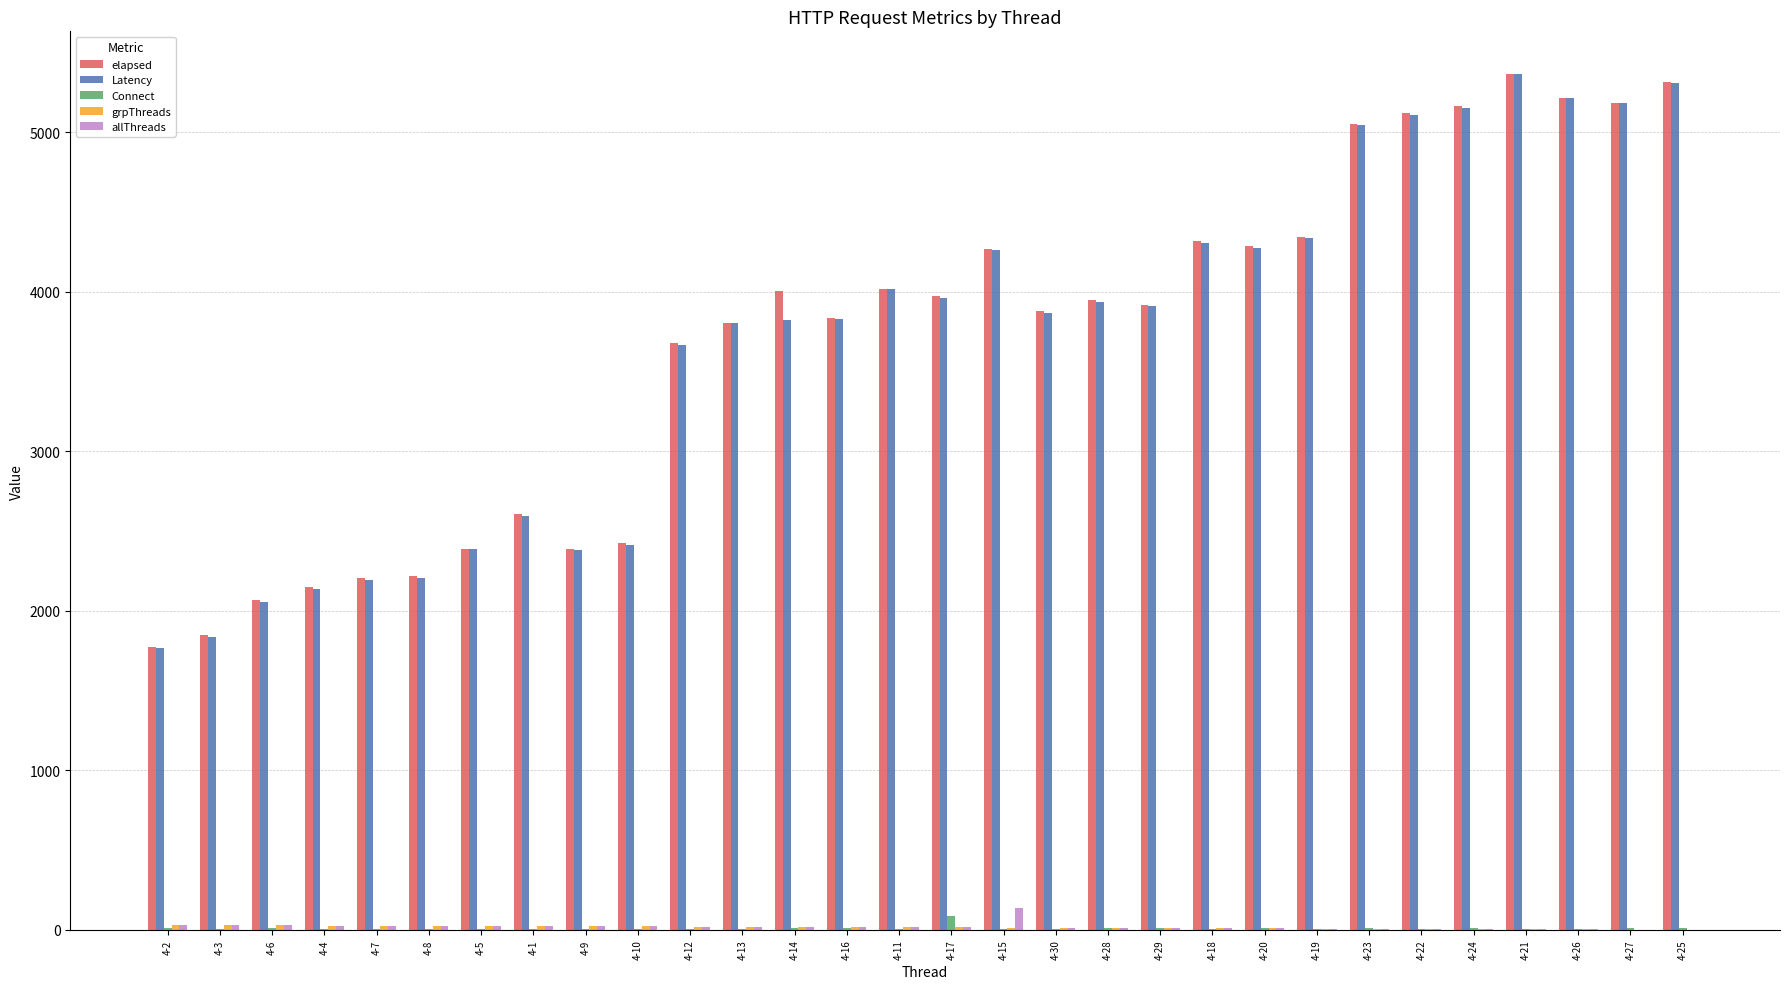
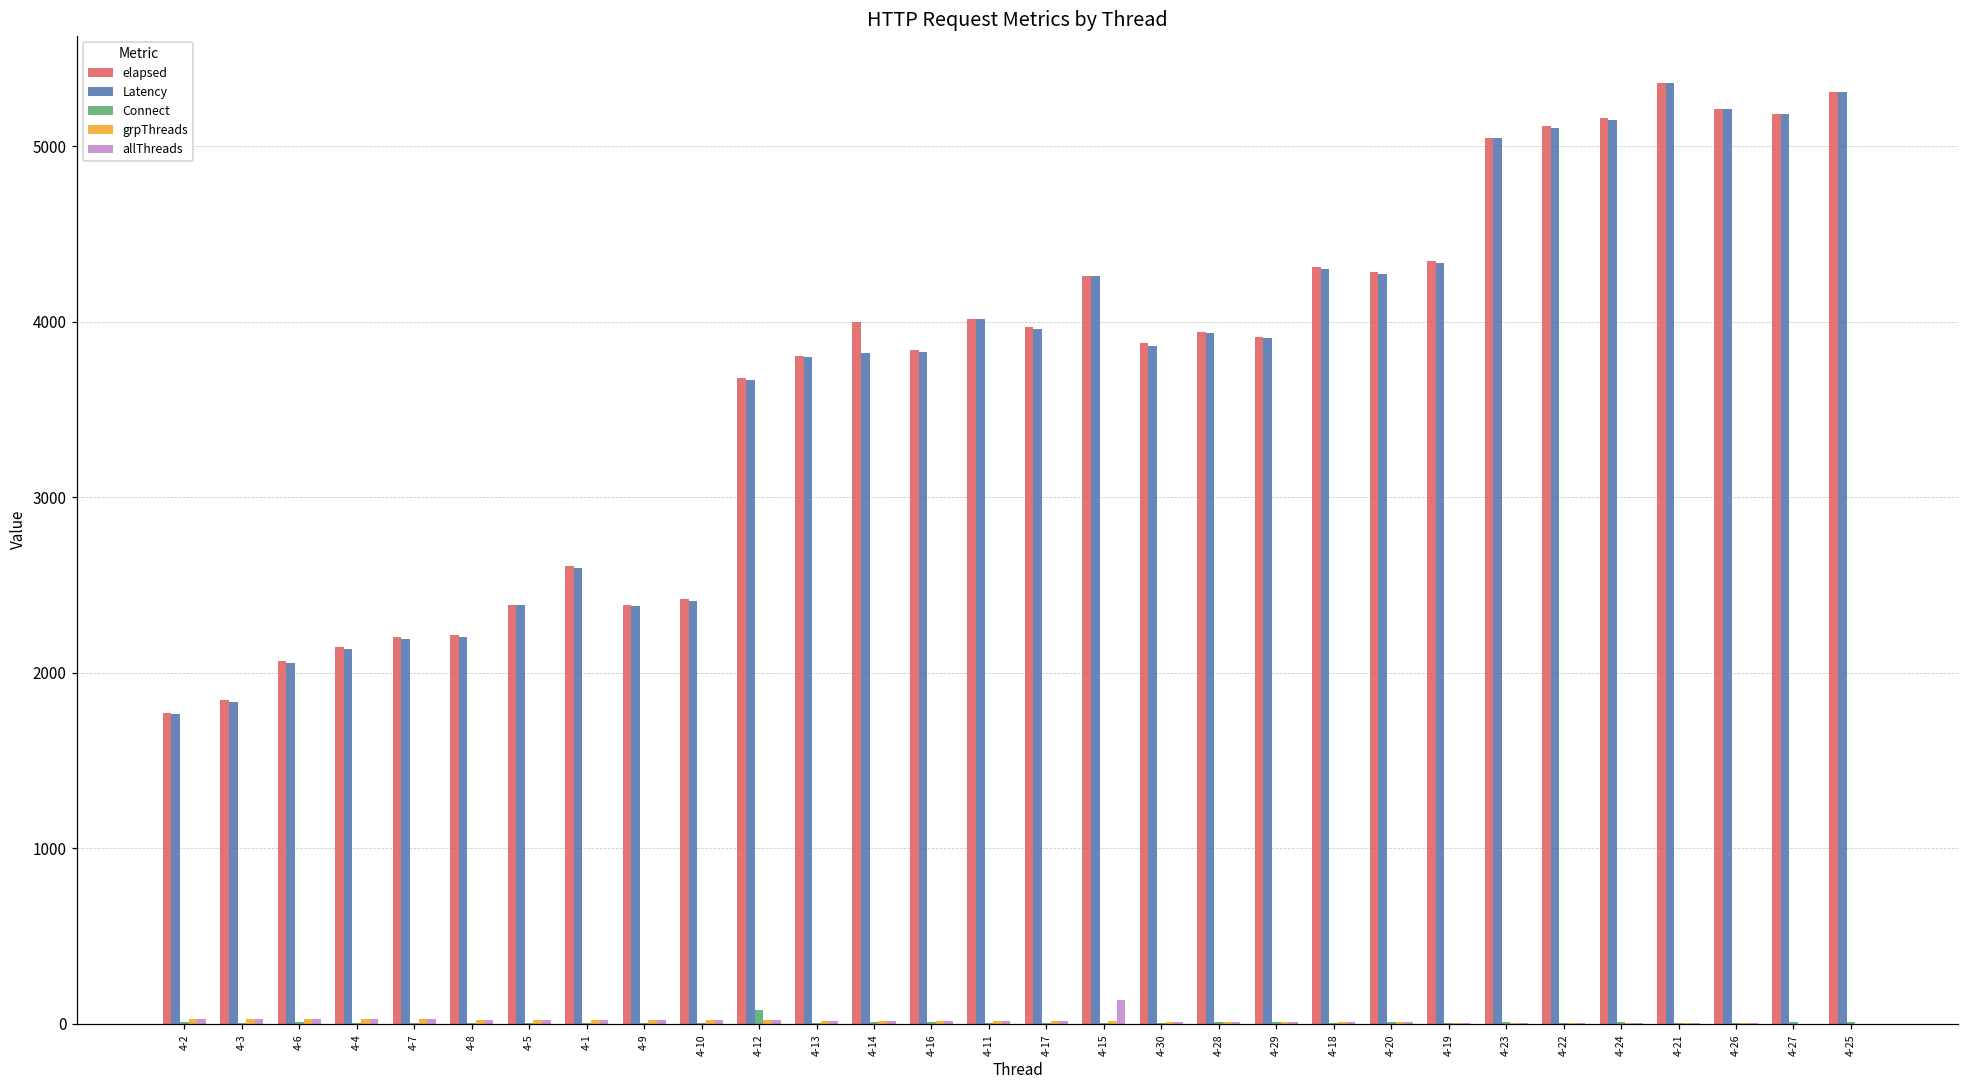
  {
    "elapsed": {
      "4-2": 1770,
      "4-3": 1850,
      "4-6": 2070,
      "4-4": 2150,
      "4-7": 2200,
      "4-8": 2220,
      "4-5": 2390,
      "4-1": 2610,
      "4-9": 2380,
      "4-10": 2420,
      "4-12": 3680,
      "4-13": 3800,
      "4-14": 4000,
      "4-16": 3840,
      "4-11": 4020,
      "4-17": 3970,
      "4-15": 4260,
      "4-30": 3880,
      "4-28": 3950,
      "4-29": 3910,
      "4-18": 4320,
      "4-20": 4290,
      "4-19": 4340,
      "4-23": 5050,
      "4-22": 5120,
      "4-24": 5160,
      "4-21": 5360,
      "4-26": 5220,
      "4-27": 5180,
      "4-25": 5310
    },
    "Latency": {
      "4-2": 1770,
      "4-3": 1840,
      "4-6": 2060,
      "4-4": 2140,
      "4-7": 2190,
      "4-8": 2200,
      "4-5": 2380,
      "4-1": 2600,
      "4-9": 2380,
      "4-10": 2410,
      "4-12": 3670,
      "4-13": 3800,
      "4-14": 3820,
      "4-16": 3830,
      "4-11": 4020,
      "4-17": 3960,
      "4-15": 4260,
      "4-30": 3860,
      "4-28": 3930,
      "4-29": 3910,
      "4-18": 4300,
      "4-20": 4270,
      "4-19": 4340,
      "4-23": 5050,
      "4-22": 5110,
      "4-24": 5150,
      "4-21": 5360,
      "4-26": 5210,
      "4-27": 5180,
      "4-25": 5310
    },
    "Connect": {
-     "4-12": 10,
-     "4-17": 90
+     "4-12": 80,
+     "4-17": 10
    },
    "grpThreads": {
      "4-2": 30,
      "4-3": 30,
      "4-6": 30,
      "4-4": 30,
      "4-7": 30,
      "4-8": 30,
      "4-5": 20,
      "4-1": 20,
      "4-9": 20,
      "4-10": 20,
      "4-12": 20,
      "4-13": 20,
      "4-14": 20,
      "4-16": 20,
      "4-11": 20
    },
    "allThreads": {
      "4-2": 30,
      "4-3": 30,
      "4-6": 30,
      "4-4": 30,
      "4-7": 30,
      "4-8": 30,
      "4-5": 20,
      "4-1": 20,
      "4-9": 20,
      "4-10": 20,
      "4-12": 20,
      "4-13": 20,
      "4-14": 20,
      "4-16": 20,
      "4-11": 20,
      "4-15": 140
    }
  }
